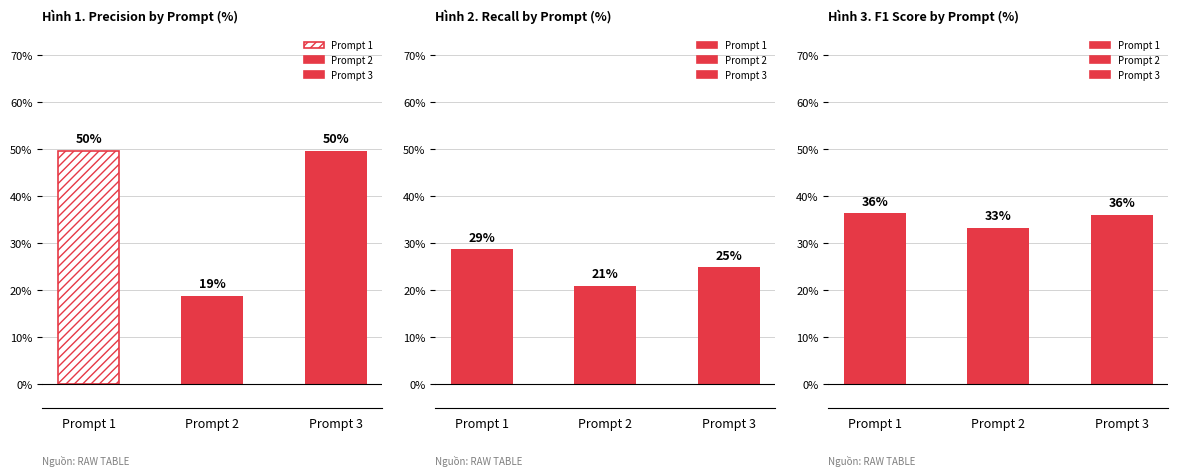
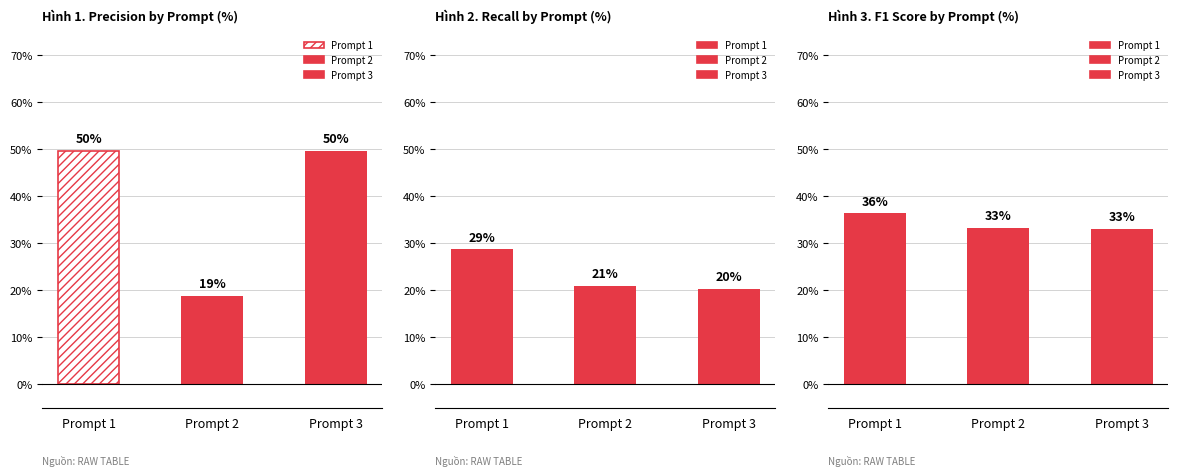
  {
    "Hình 1. Precision by Prompt (%)": {
      "Prompt 1": "50%",
      "Prompt 2": "19%",
      "Prompt 3": "50%"
    },
    "Hình 2. Recall by Prompt (%)": {
      "Prompt 1": "29%",
      "Prompt 2": "21%",
-     "Prompt 3": "25%"
+     "Prompt 3": "20%"
    },
    "Hình 3. F1 Score by Prompt (%)": {
      "Prompt 1": "36%",
      "Prompt 2": "33%",
-     "Prompt 3": "36%"
+     "Prompt 3": "33%"
    }
  }
